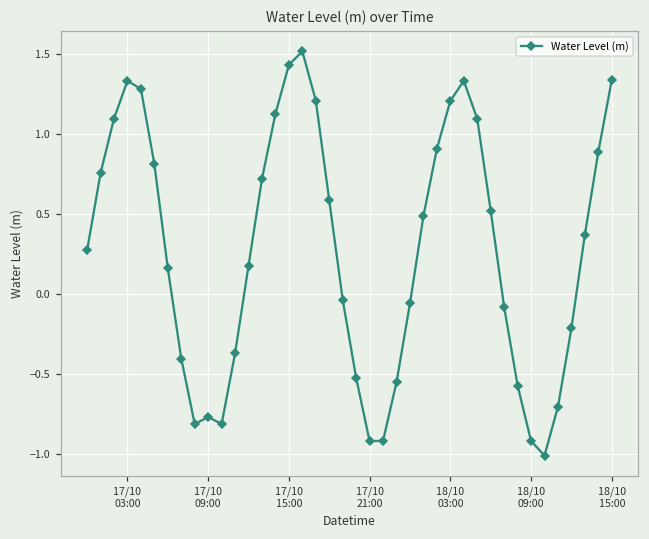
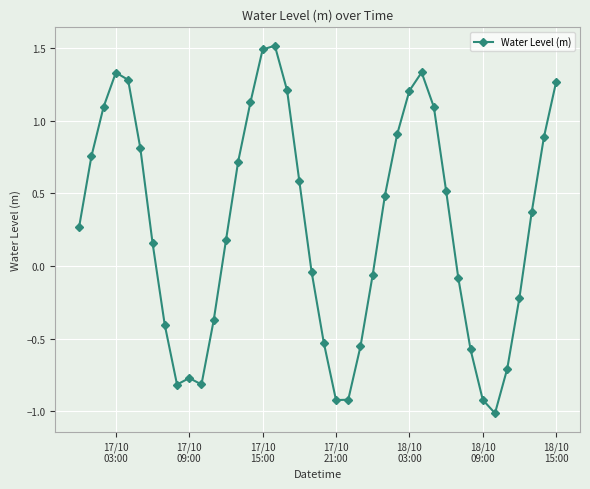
  {
    "17/10 03:00": 1.33,
    "17/10 09:00": -0.77,
-   "17/10 15:00": 1.43,
+   "17/10 15:00": 1.49,
    "17/10 21:00": -0.92,
    "18/10 03:00": 1.21,
    "18/10 09:00": -0.92,
-   "18/10 15:00": 1.34
+   "18/10 15:00": 1.27
  }
